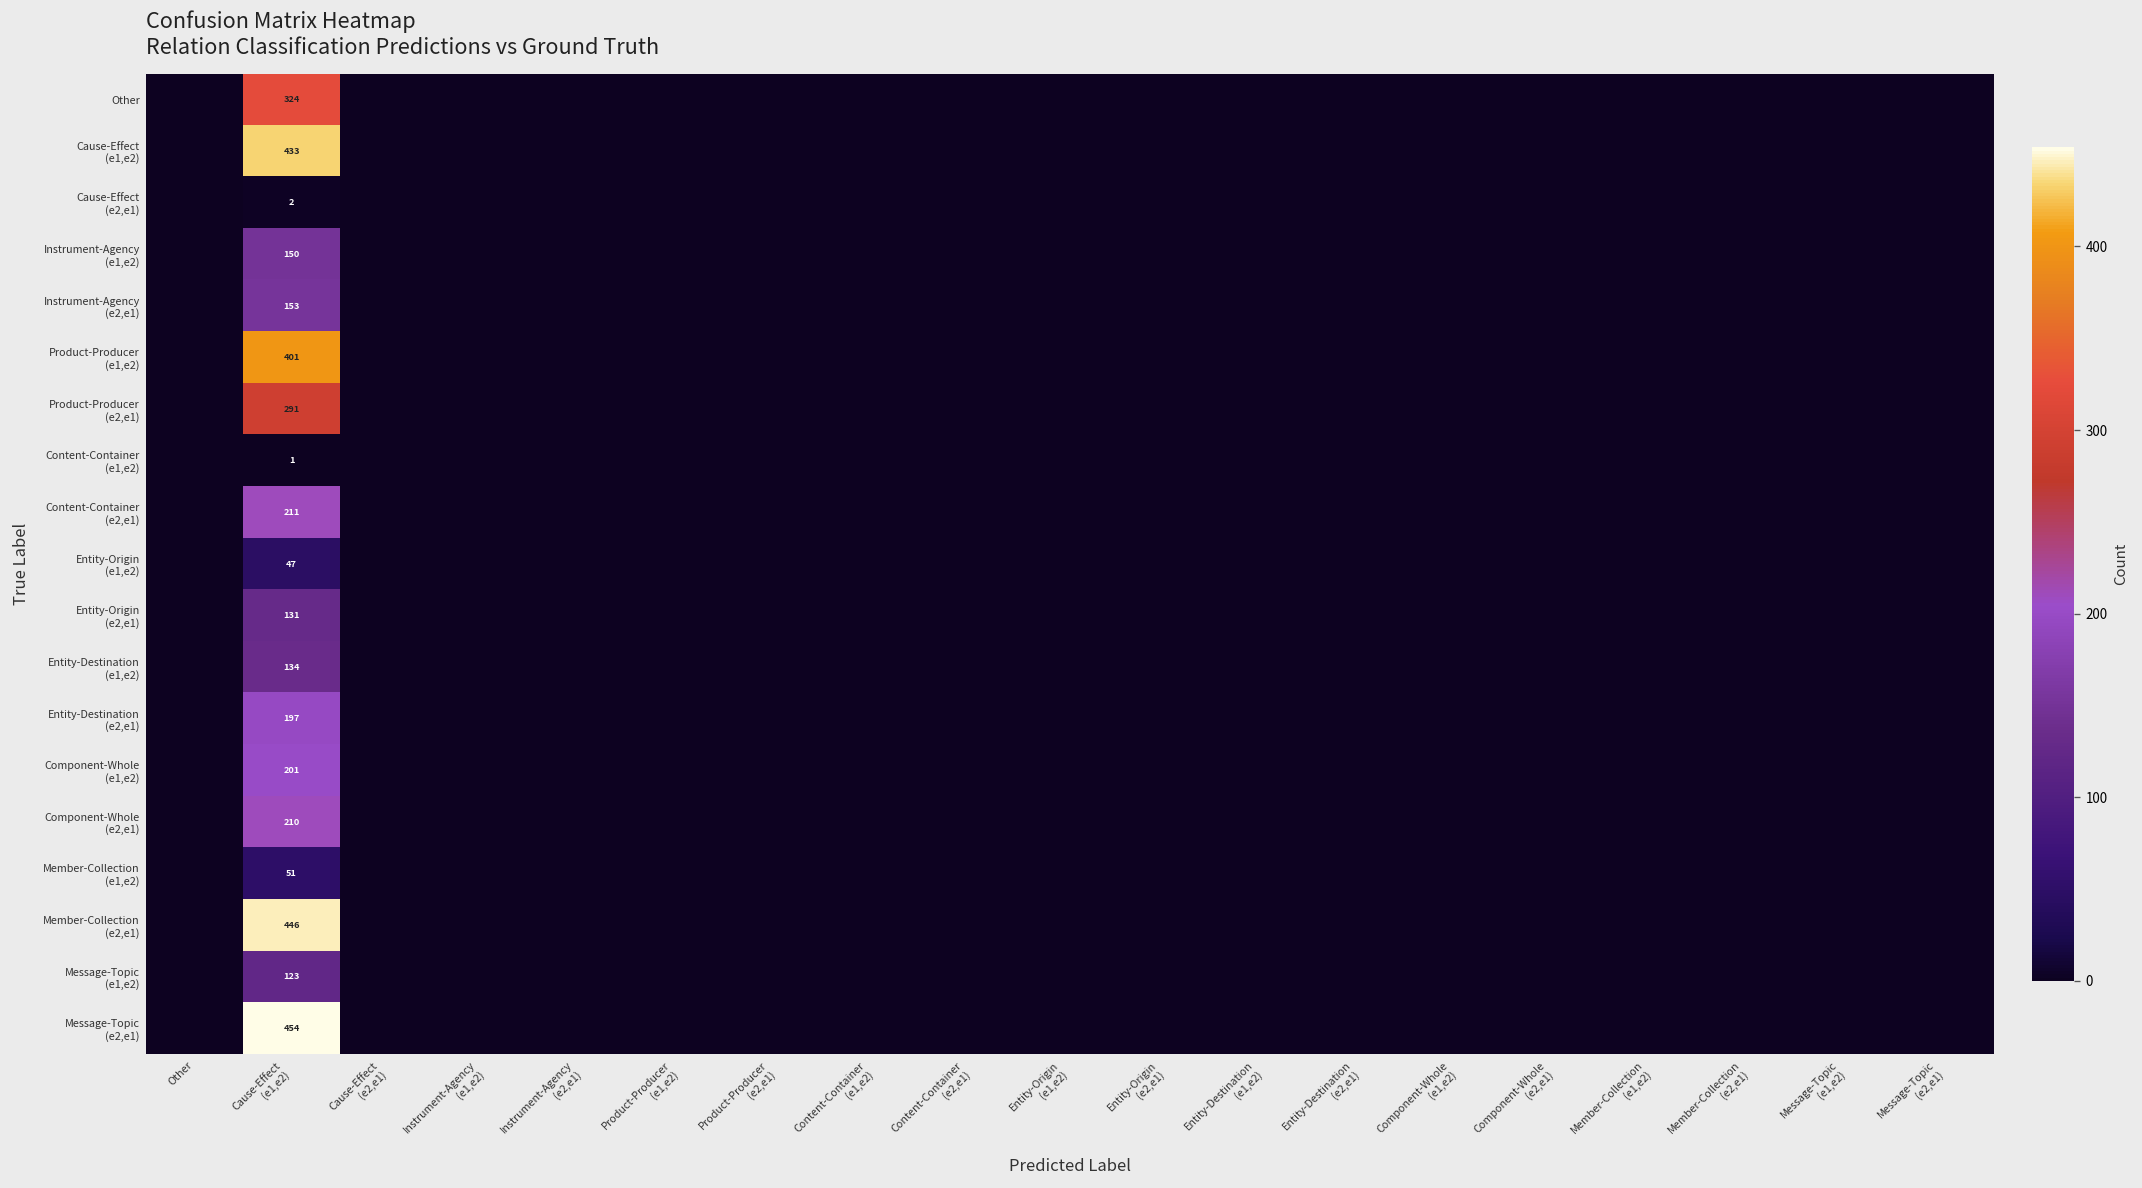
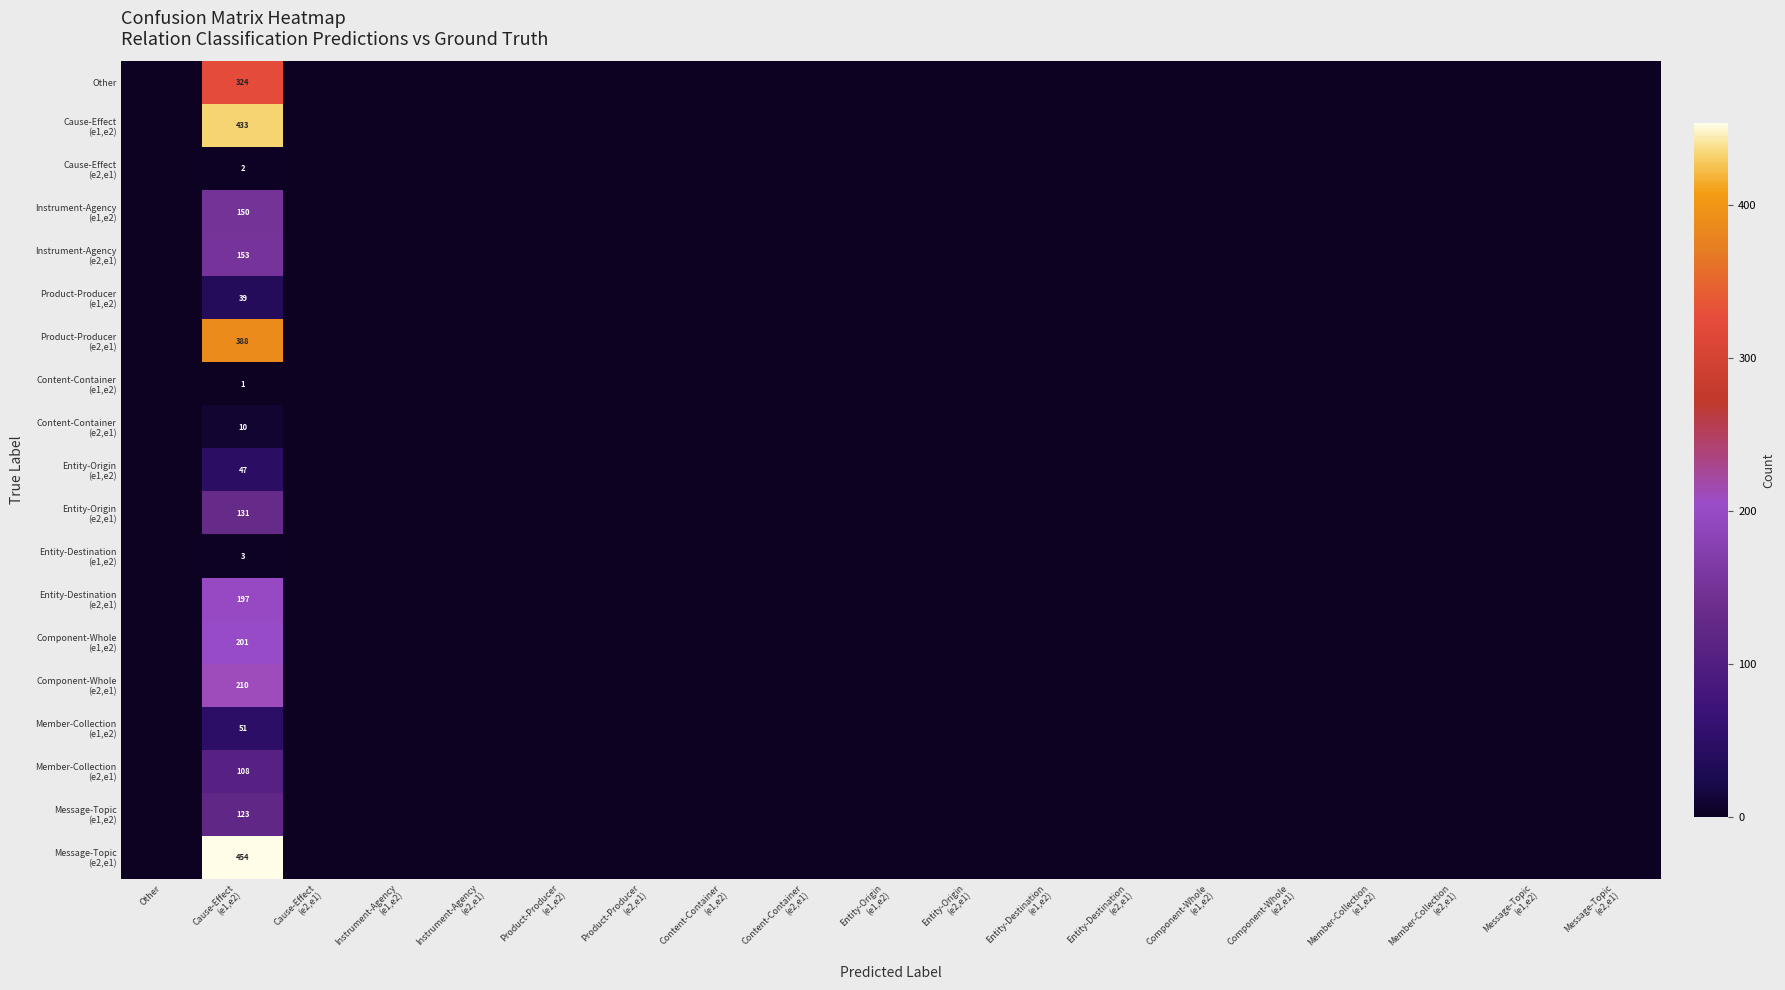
  {
    "Other": {
      "Cause-Effect (e1,e2)": 324
    },
    "Cause-Effect (e1,e2)": {
      "Cause-Effect (e1,e2)": 433
    },
    "Cause-Effect (e2,e1)": {
      "Cause-Effect (e1,e2)": 2
    },
    "Instrument-Agency (e1,e2)": {
      "Cause-Effect (e1,e2)": 150
    },
    "Instrument-Agency (e2,e1)": {
      "Cause-Effect (e1,e2)": 153
    },
    "Product-Producer (e1,e2)": {
-     "Cause-Effect (e1,e2)": 401
+     "Cause-Effect (e1,e2)": 39
    },
    "Product-Producer (e2,e1)": {
-     "Cause-Effect (e1,e2)": 291
+     "Cause-Effect (e1,e2)": 388
    },
    "Content-Container (e1,e2)": {
      "Cause-Effect (e1,e2)": 1
    },
    "Content-Container (e2,e1)": {
-     "Cause-Effect (e1,e2)": 211
+     "Cause-Effect (e1,e2)": 10
    },
    "Entity-Origin (e1,e2)": {
      "Cause-Effect (e1,e2)": 47
    },
    "Entity-Origin (e2,e1)": {
      "Cause-Effect (e1,e2)": 131
    },
    "Entity-Destination (e1,e2)": {
-     "Cause-Effect (e1,e2)": 134
+     "Cause-Effect (e1,e2)": 3
    },
    "Entity-Destination (e2,e1)": {
      "Cause-Effect (e1,e2)": 197
    },
    "Component-Whole (e1,e2)": {
      "Cause-Effect (e1,e2)": 201
    },
    "Component-Whole (e2,e1)": {
      "Cause-Effect (e1,e2)": 210
    },
    "Member-Collection (e1,e2)": {
      "Cause-Effect (e1,e2)": 51
    },
    "Member-Collection (e2,e1)": {
-     "Cause-Effect (e1,e2)": 446
+     "Cause-Effect (e1,e2)": 108
    },
    "Message-Topic (e1,e2)": {
      "Cause-Effect (e1,e2)": 123
    },
    "Message-Topic (e2,e1)": {
      "Cause-Effect (e1,e2)": 454
    }
  }
